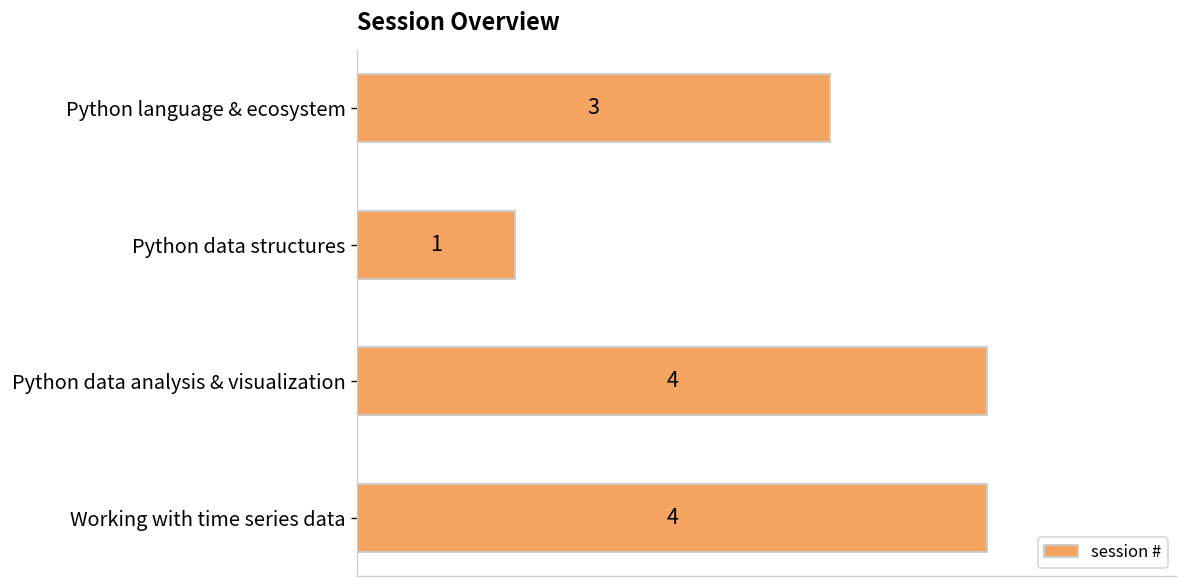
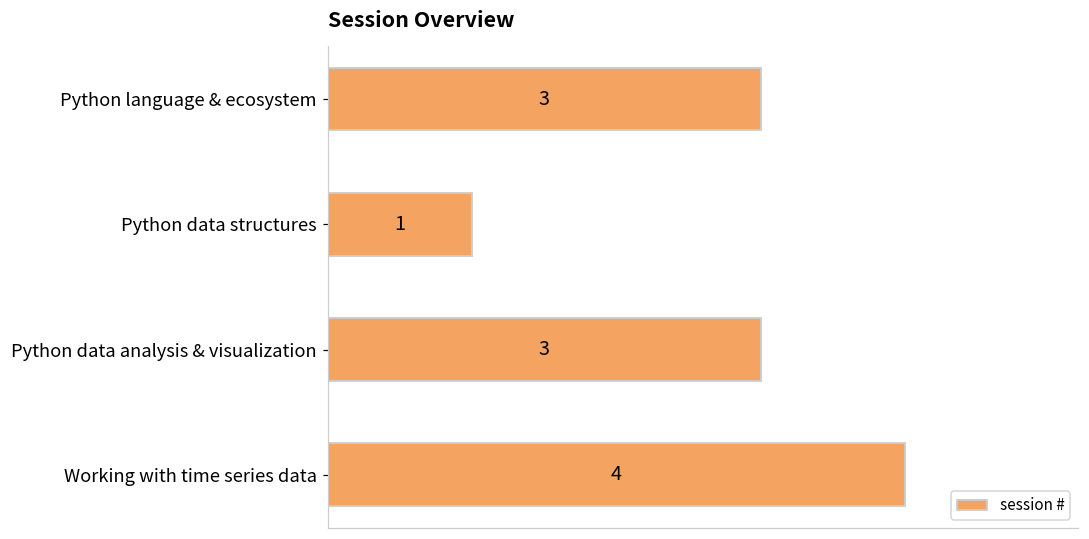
  {
    "Python language & ecosystem": 3,
    "Python data structures": 1,
-   "Python data analysis & visualization": 4,
+   "Python data analysis & visualization": 3,
    "Working with time series data": 4
  }
